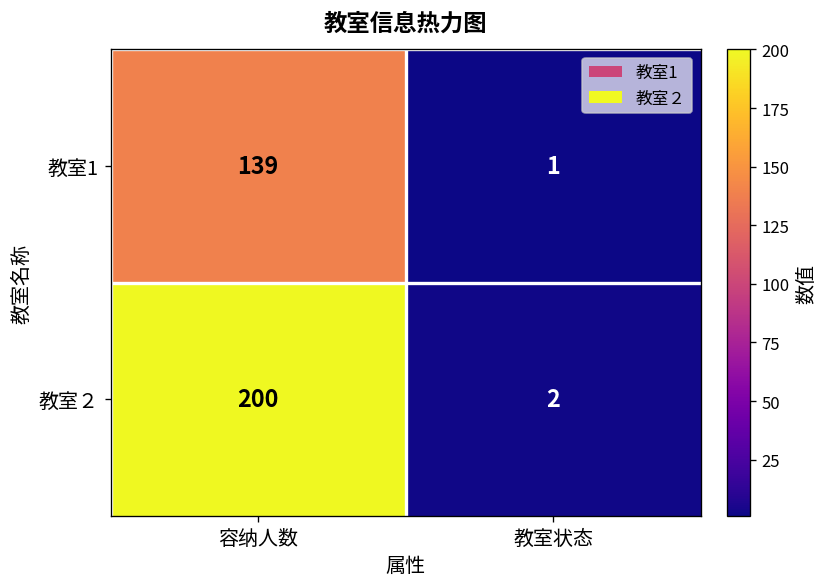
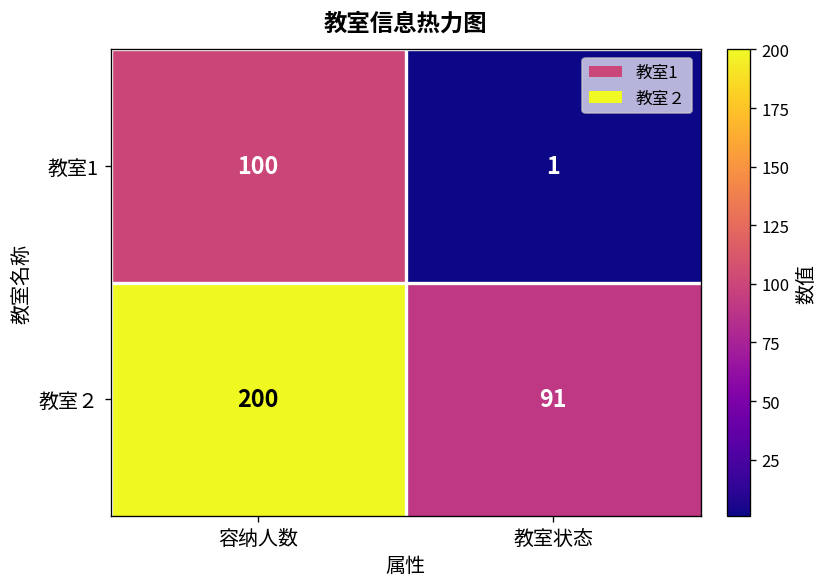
  {
    "教室1": {
-     "容纳人数": 139,
+     "容纳人数": 100,
      "教室状态": 1
    },
    "教室２": {
      "容纳人数": 200,
-     "教室状态": 2
+     "教室状态": 91
    }
  }
